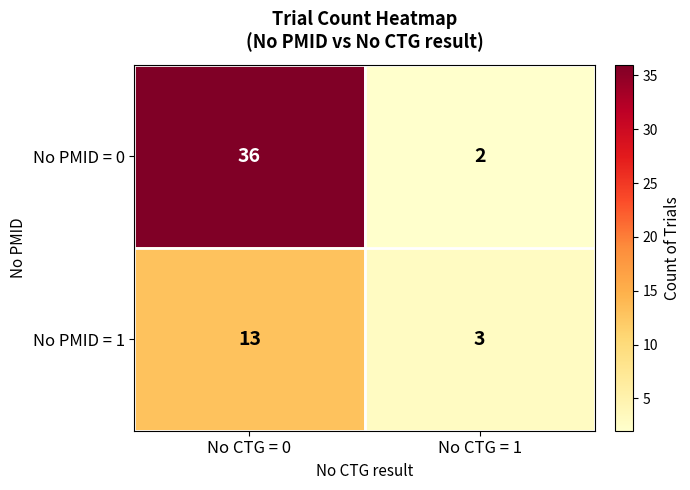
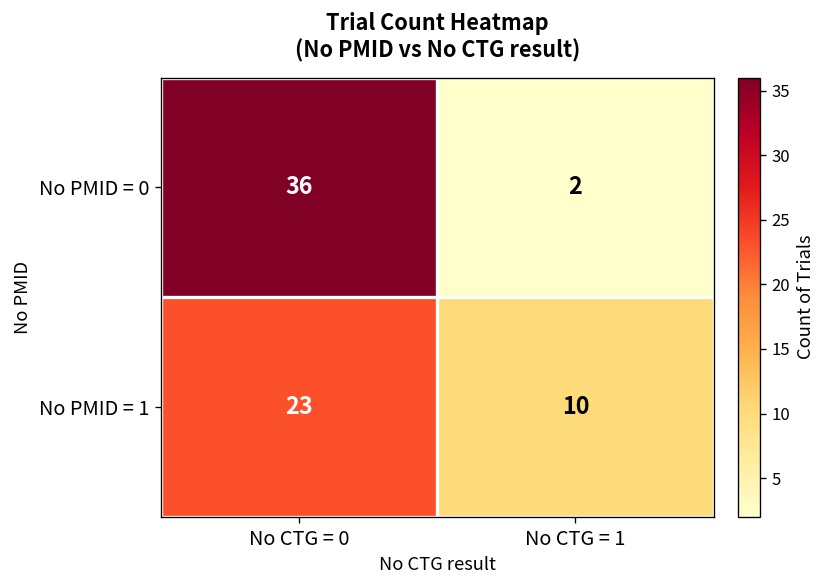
  {
    "No PMID = 0": {
      "No CTG = 0": 36,
      "No CTG = 1": 2
    },
    "No PMID = 1": {
-     "No CTG = 0": 13,
-     "No CTG = 1": 3
+     "No CTG = 0": 23,
+     "No CTG = 1": 10
    }
  }
